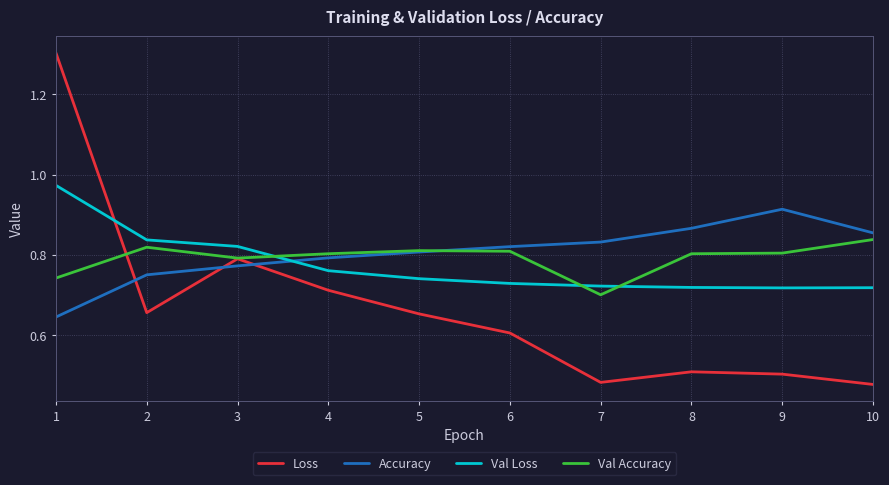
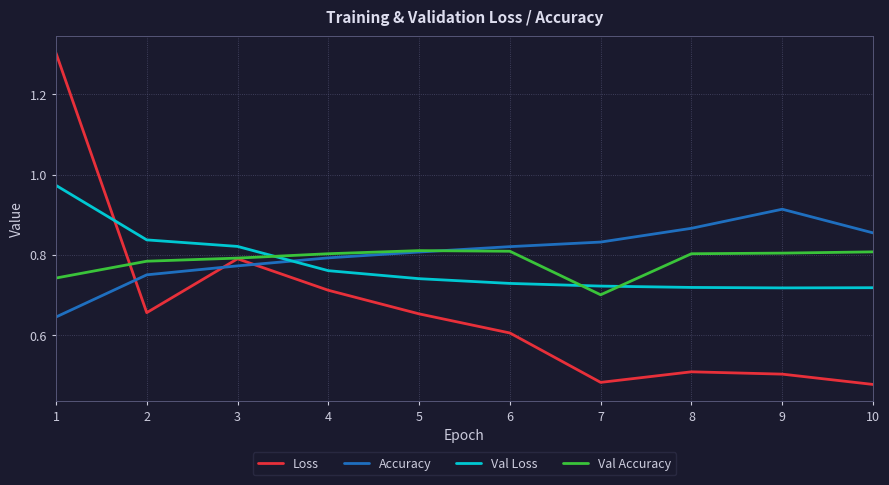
  {
    "Loss": {
      "1": 1.30,
      "2": 0.66,
      "4": 0.71,
      "5": 0.65,
      "6": 0.61,
      "7": 0.48,
      "8": 0.51,
      "9": 0.50,
      "10": 0.48
    },
    "Accuracy": {
      "1": 0.65,
      "2": 0.75,
      "3": 0.77,
      "4": 0.79,
      "6": 0.82,
      "7": 0.83,
      "8": 0.87,
      "9": 0.91,
      "10": 0.85
    },
    "Val Loss": {
      "1": 0.97,
      "2": 0.84,
      "3": 0.82,
      "4": 0.76,
      "5": 0.74,
      "6": 0.73,
      "7": 0.72,
      "8": 0.72,
      "9": 0.72,
      "10": 0.72
    },
    "Val Accuracy": {
      "1": 0.74,
-     "2": 0.82,
+     "2": 0.78,
      "4": 0.80,
      "6": 0.81,
      "7": 0.70,
      "8": 0.80,
      "9": 0.80,
-     "10": 0.84
+     "10": 0.81
    }
  }
